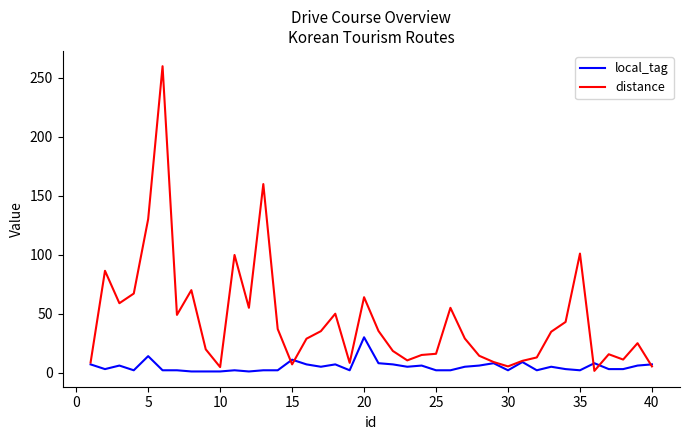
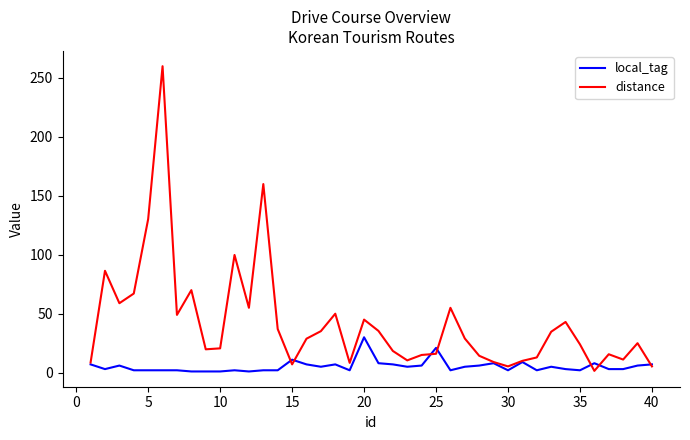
  {
    "local_tag": {
-     "5": 14,
+     "5": 2,
      "10": 1,
      "15": 11,
      "20": 30,
-     "25": 2,
+     "25": 21,
      "30": 2,
      "35": 2
    },
    "distance": {
      "5": 130,
-     "10": 5,
+     "10": 21,
      "15": 7,
-     "20": 64,
+     "20": 45,
      "25": 16,
      "30": 5,
-     "35": 101
+     "35": 24
    }
  }
